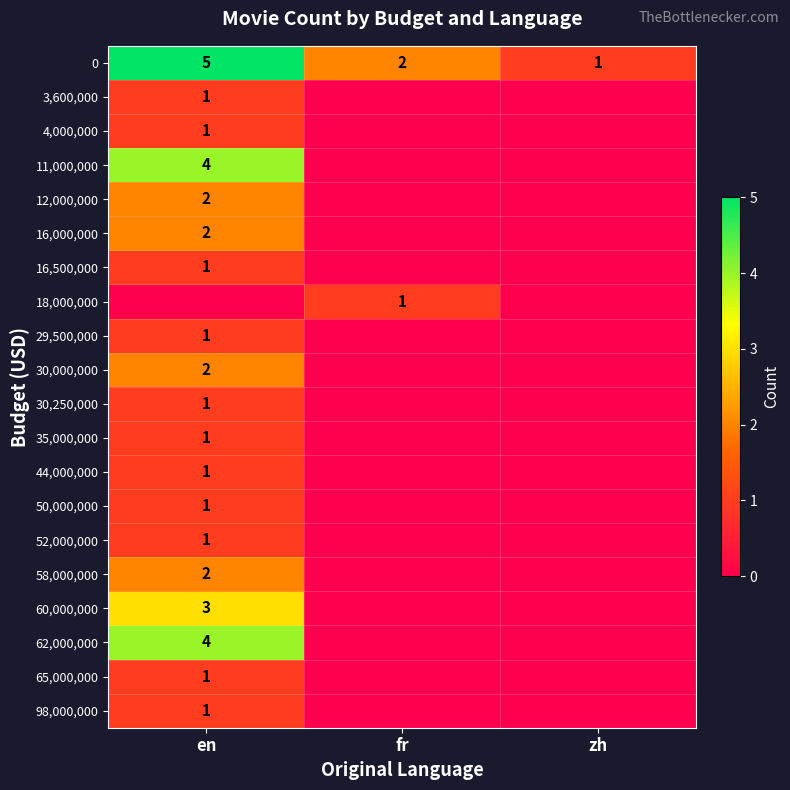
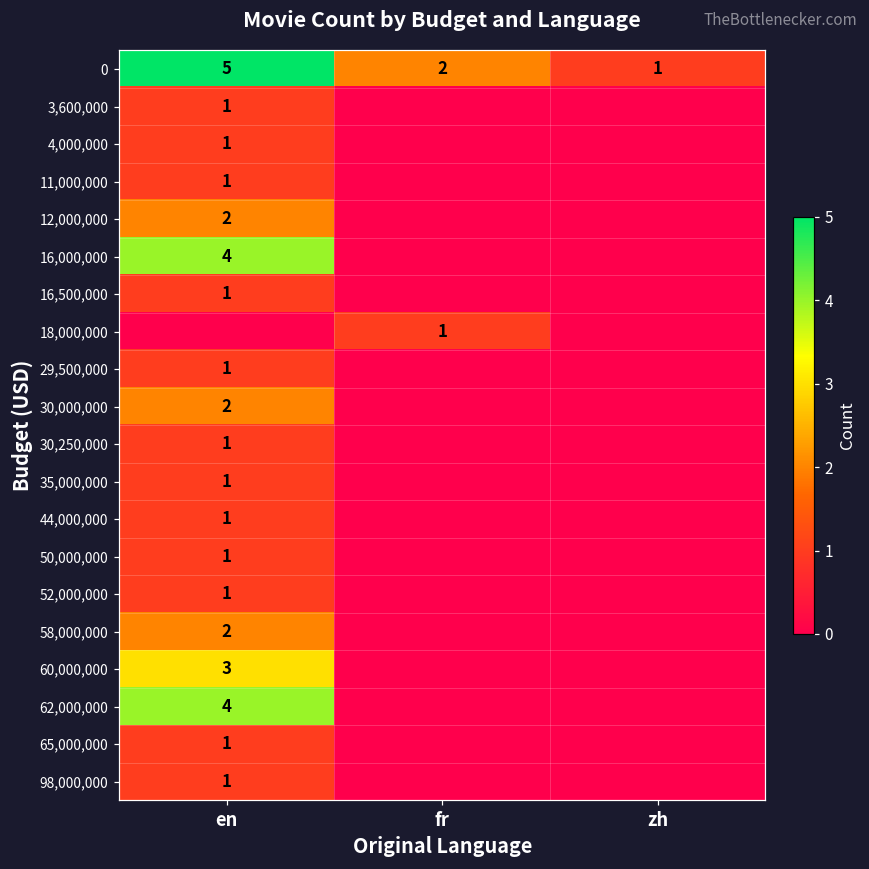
  {
    "0": {
      "en": 5,
      "fr": 2,
      "zh": 1
    },
    "3,600,000": {
      "en": 1
    },
    "4,000,000": {
      "en": 1
    },
    "11,000,000": {
-     "en": 4
+     "en": 1
    },
    "12,000,000": {
      "en": 2
    },
    "16,000,000": {
-     "en": 2
+     "en": 4
    },
    "16,500,000": {
      "en": 1
    },
    "18,000,000": {
      "fr": 1
    },
    "29,500,000": {
      "en": 1
    },
    "30,000,000": {
      "en": 2
    },
    "30,250,000": {
      "en": 1
    },
    "35,000,000": {
      "en": 1
    },
    "44,000,000": {
      "en": 1
    },
    "50,000,000": {
      "en": 1
    },
    "52,000,000": {
      "en": 1
    },
    "58,000,000": {
      "en": 2
    },
    "60,000,000": {
      "en": 3
    },
    "62,000,000": {
      "en": 4
    },
    "65,000,000": {
      "en": 1
    },
    "98,000,000": {
      "en": 1
    }
  }
